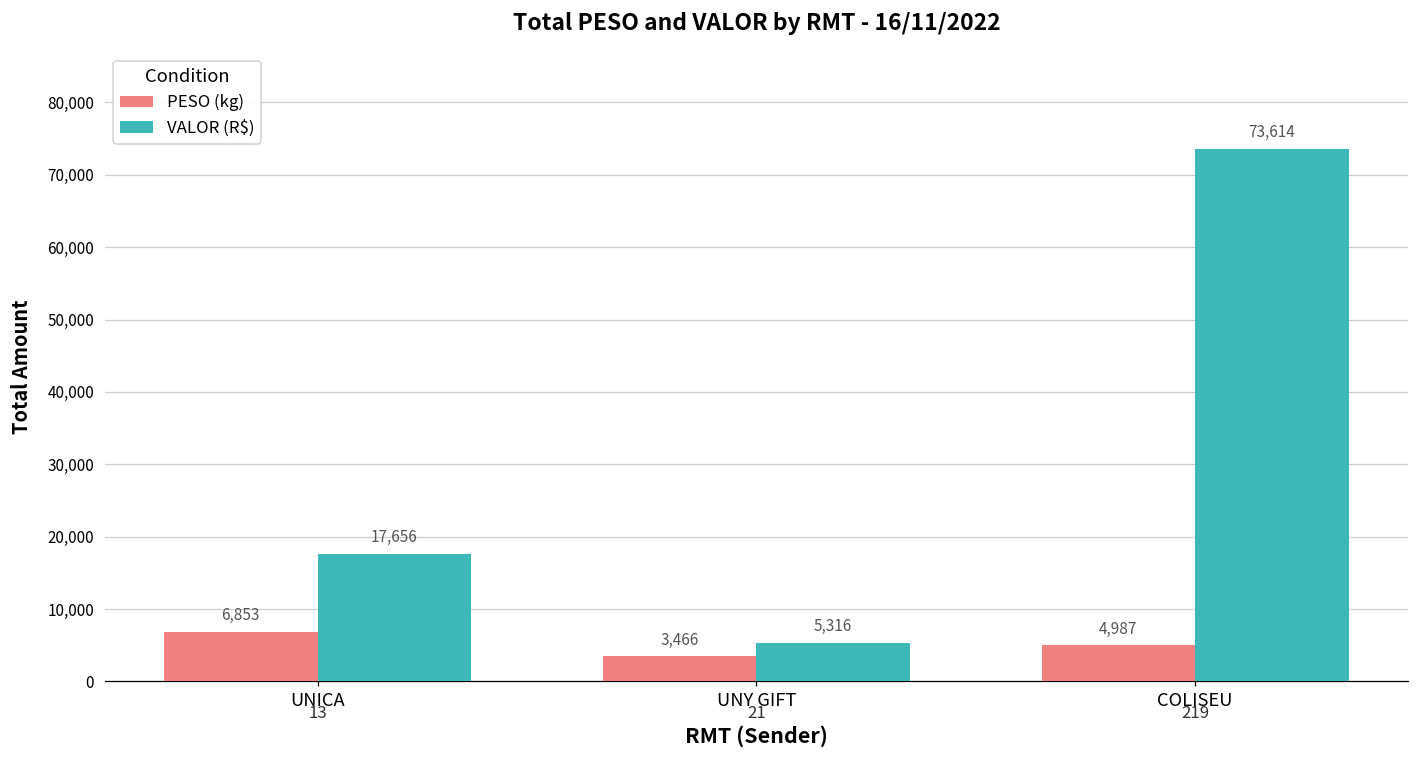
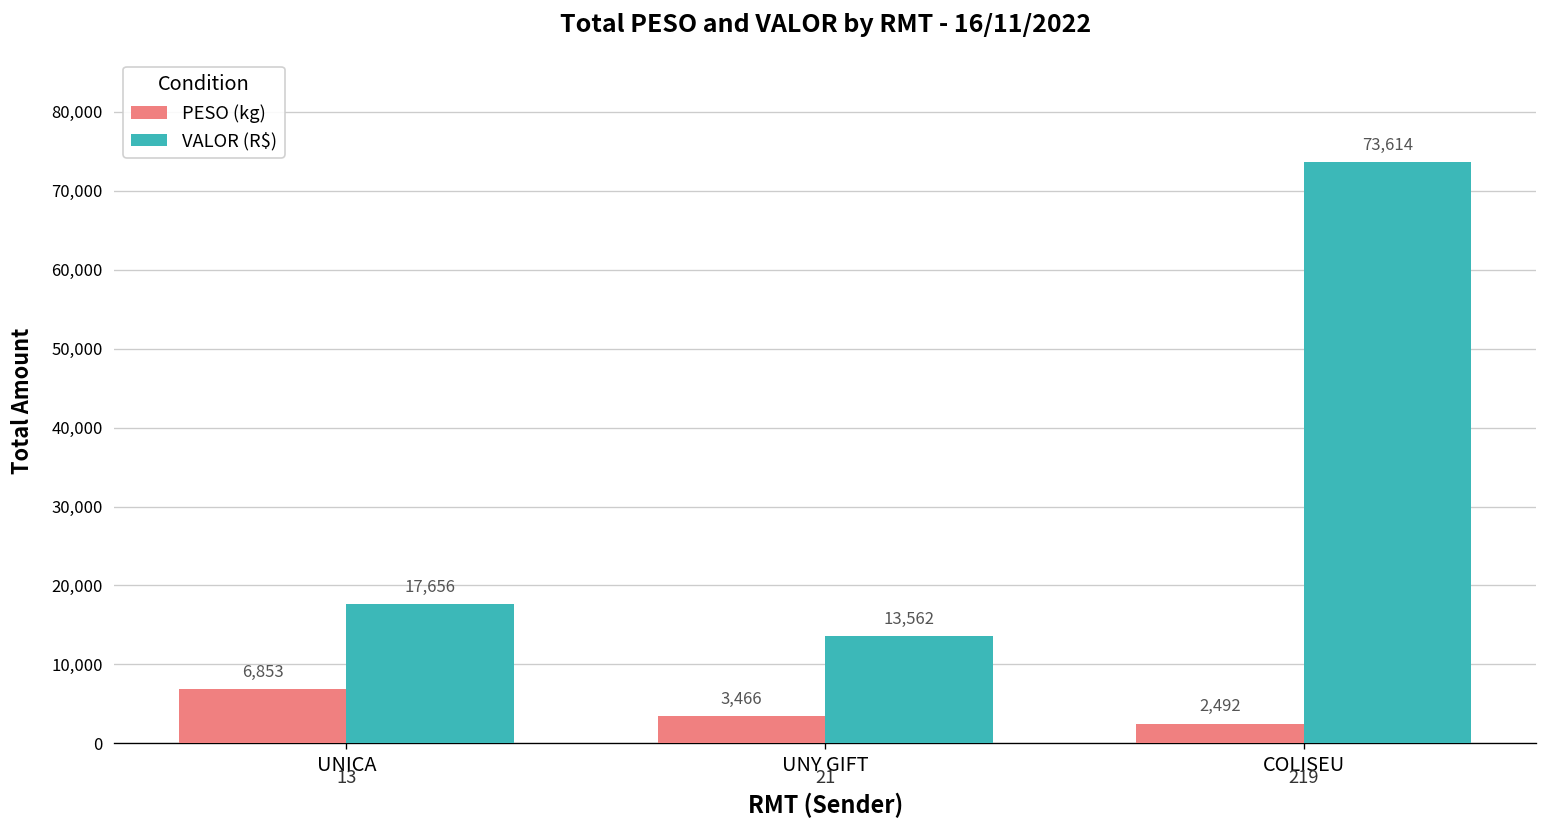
  {
    "PESO (kg)": {
      "UNICA": "6,853",
      "UNY GIFT": "3,466",
-     "COLISEU": "4,987"
+     "COLISEU": "2,492"
    },
    "VALOR (R$)": {
      "UNICA": "17,656",
-     "UNY GIFT": "5,316",
+     "UNY GIFT": "13,562",
      "COLISEU": "73,614"
    }
  }
